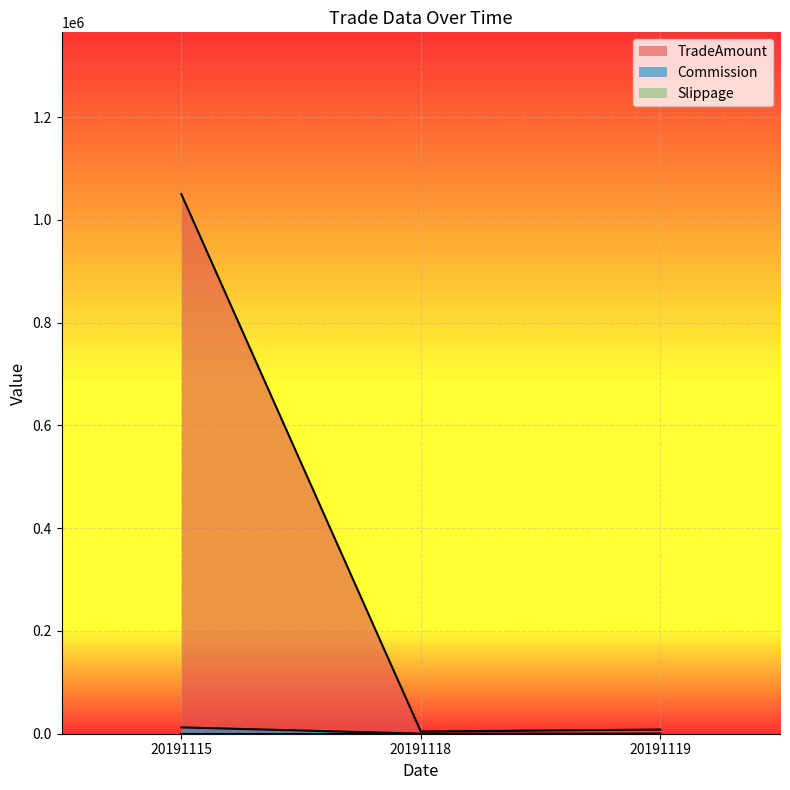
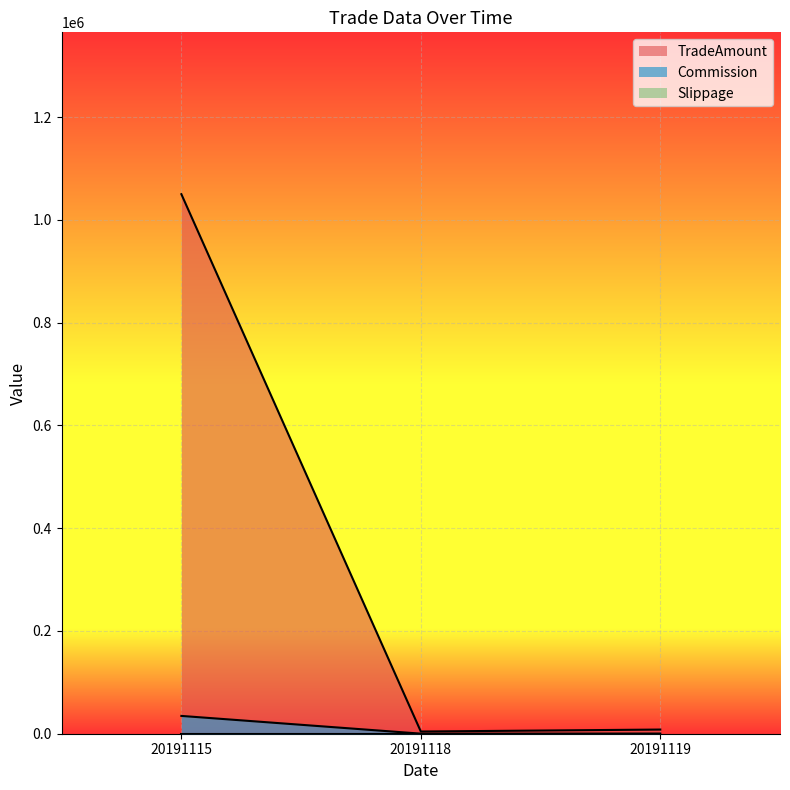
  {
    "TradeAmount": {
      "20191115": 1050000,
      "20191119": 10000
    },
    "Commission": {
-     "20191115": 10000
+     "20191115": 30000
    },
    "Slippage": {
      "20191115": 0
    }
  }
